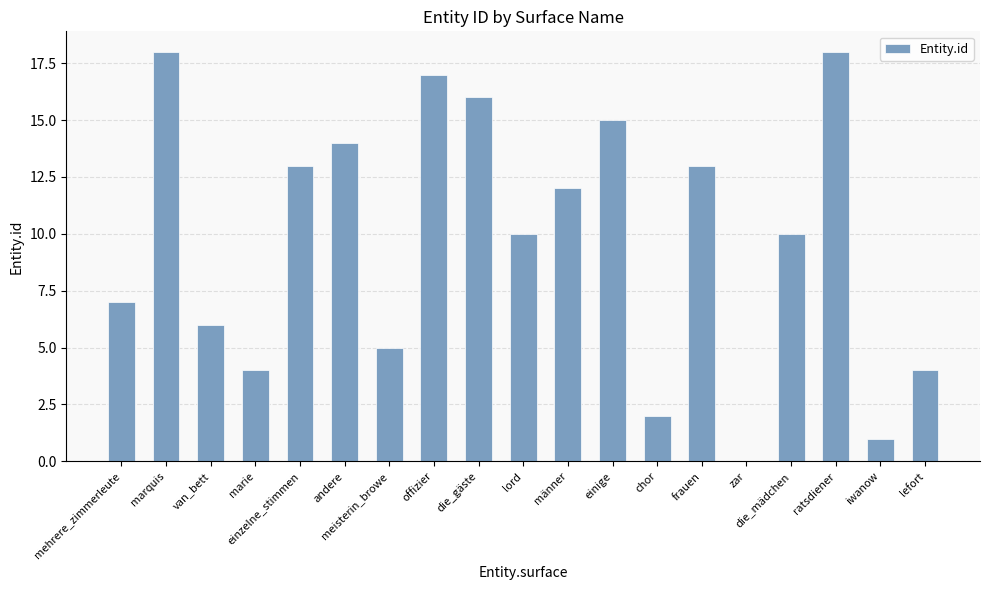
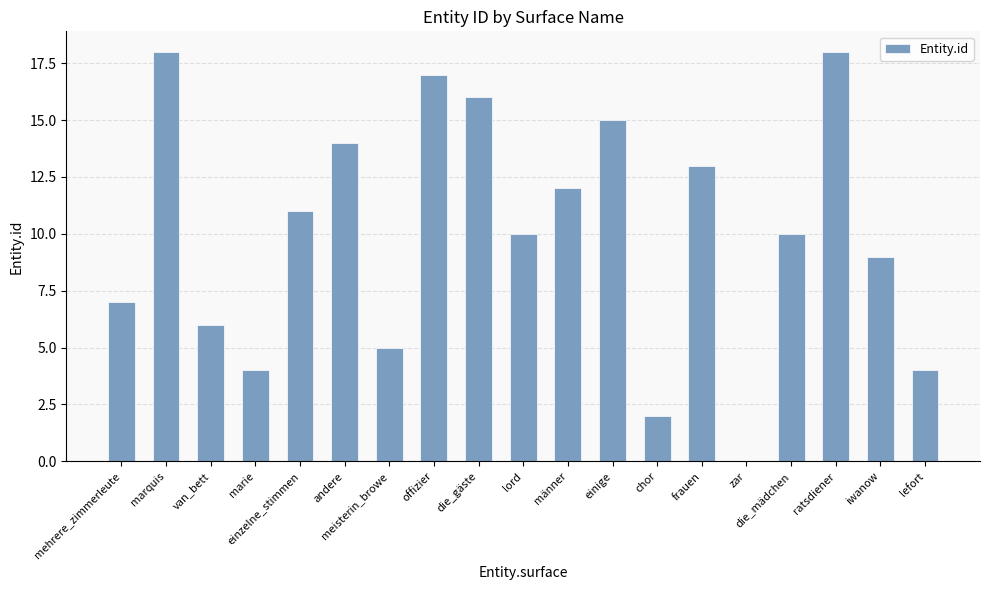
  {
    "mehrere_zimmerleute": 7,
    "marquis": 18,
    "van_bett": 6,
    "marie": 4,
-   "einzelne_stimmen": 13,
+   "einzelne_stimmen": 11,
    "andere": 14,
    "meisterin_browe": 5,
    "offizier": 17,
    "die_gäste": 16,
    "lord": 10,
    "männer": 12,
    "einige": 15,
    "chor": 2,
    "frauen": 13,
    "zar": 0,
    "die_mädchen": 10,
    "ratsdiener": 18,
-   "iwanow": 1,
+   "iwanow": 9,
    "lefort": 4
  }
